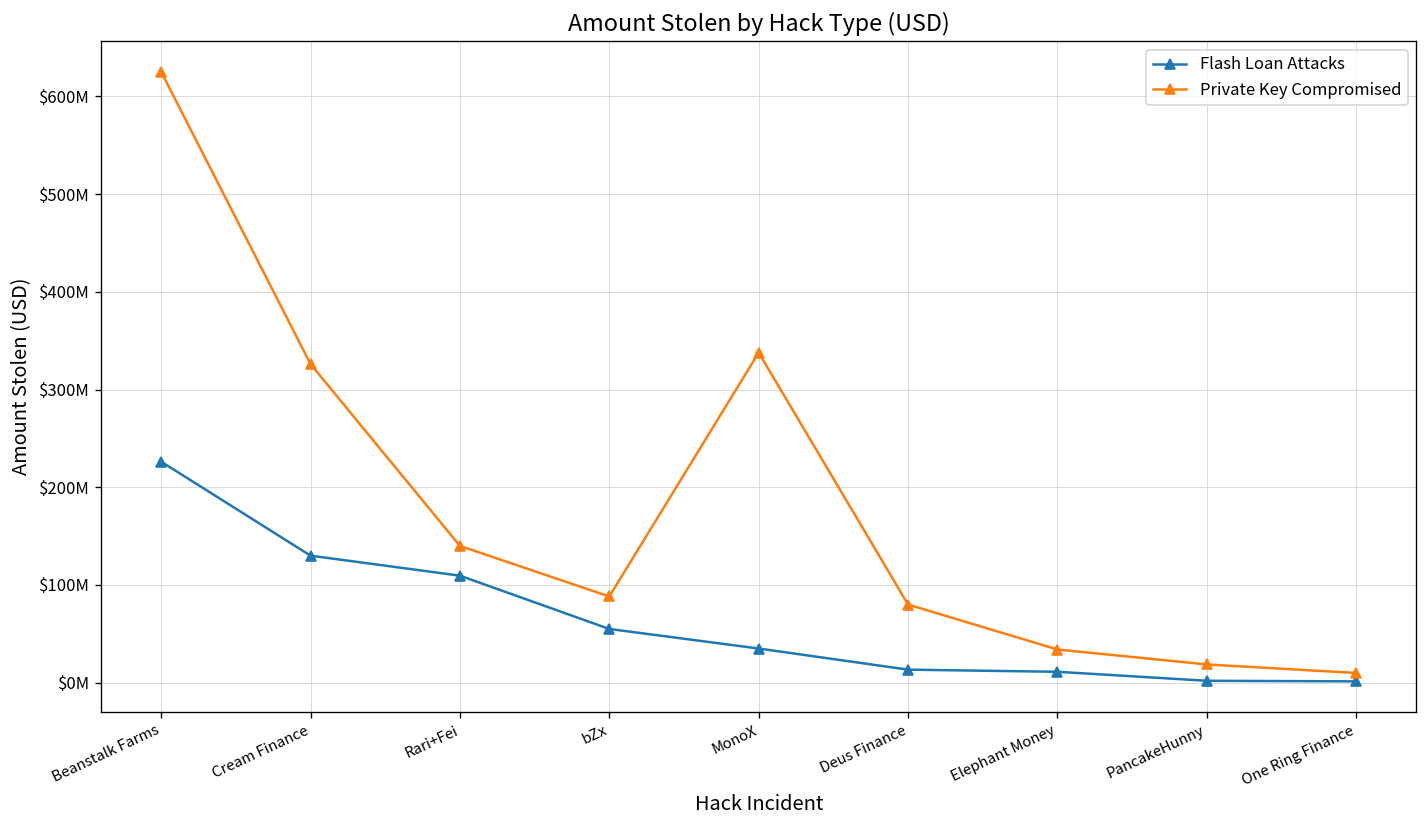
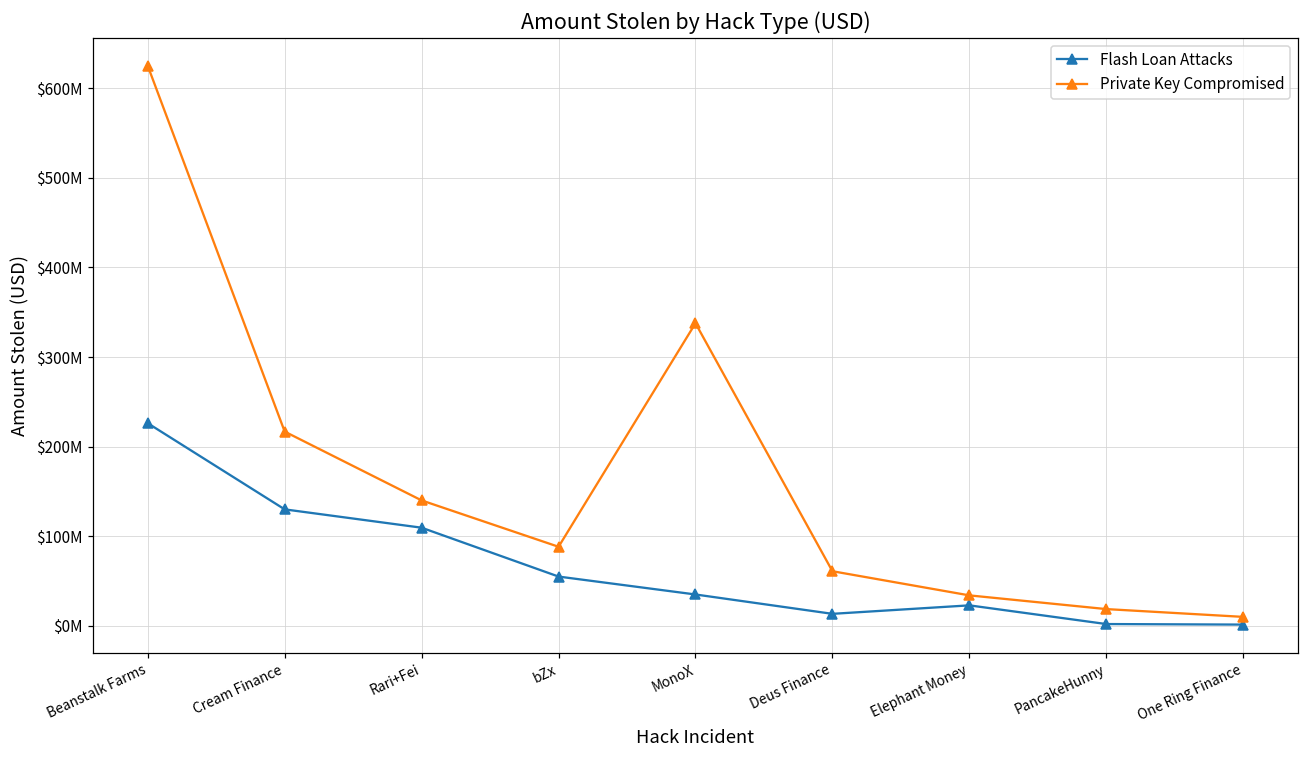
  {
    "Flash Loan Attacks": {
      "Beanstalk Farms": "$230000000",
      "Cream Finance": "$130000000",
      "Rari+Fei": "$110000000",
      "bZx": "$60000000",
      "MonoX": "$40000000",
      "Deus Finance": "$10000000",
-     "Elephant Money": "$10000000",
+     "Elephant Money": "$20000000",
      "PancakeHunny": "$0",
      "One Ring Finance": "$0"
    },
    "Private Key Compromised": {
      "Beanstalk Farms": "$630000000",
-     "Cream Finance": "$330000000",
+     "Cream Finance": "$220000000",
      "Rari+Fei": "$140000000",
      "bZx": "$90000000",
      "MonoX": "$340000000",
-     "Deus Finance": "$80000000",
+     "Deus Finance": "$60000000",
      "Elephant Money": "$30000000",
      "PancakeHunny": "$20000000",
      "One Ring Finance": "$10000000"
    }
  }
